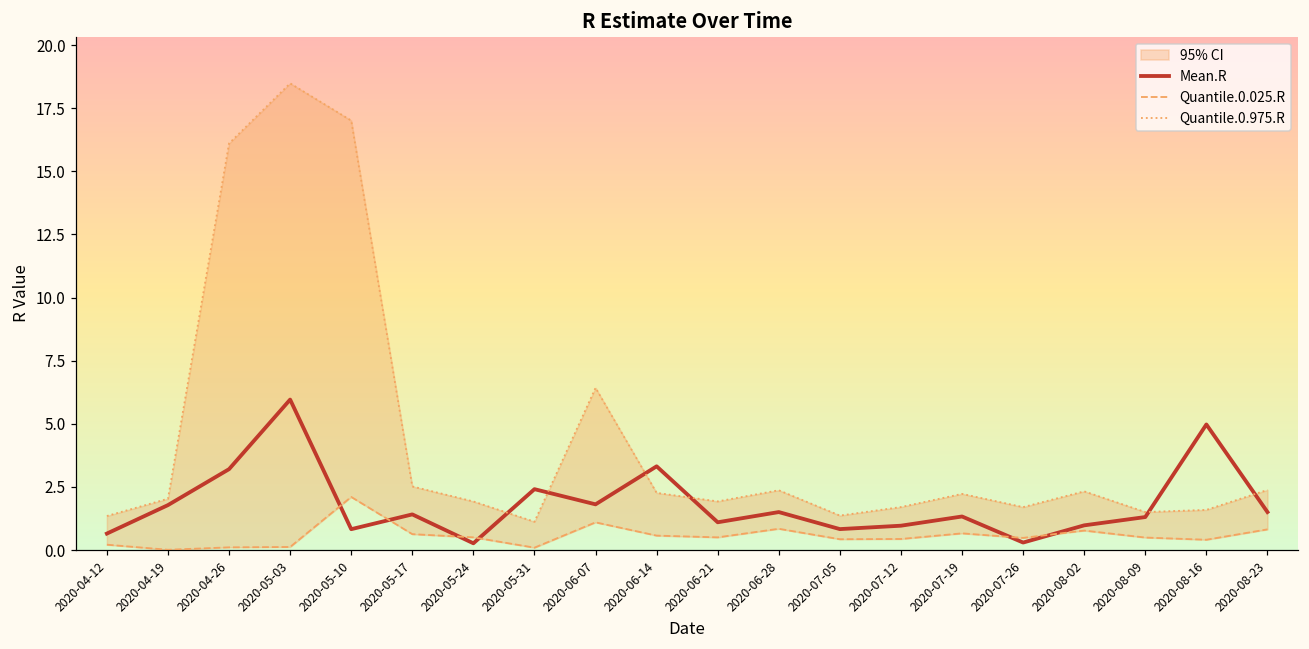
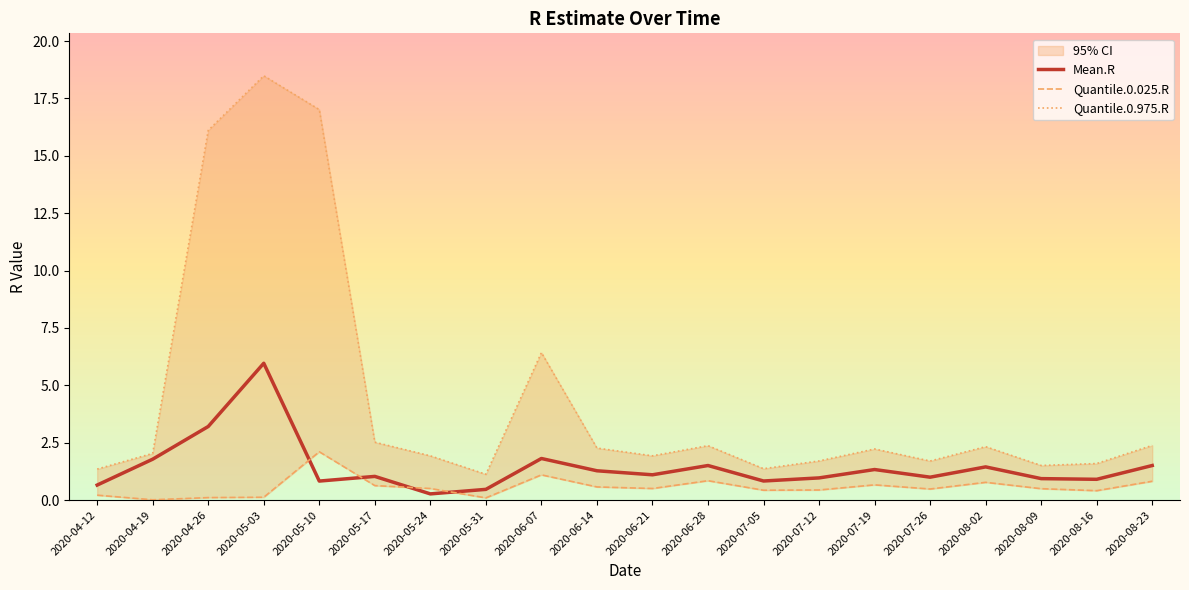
  {
    "Mean.R": {
      "2020-04-12": 0.7,
      "2020-04-19": 1.8,
      "2020-04-26": 3.2,
      "2020-05-03": 6.0,
      "2020-05-10": 0.8,
-     "2020-05-17": 1.4,
+     "2020-05-17": 1.0,
      "2020-05-24": 0.3,
-     "2020-05-31": 2.4,
+     "2020-05-31": 0.5,
      "2020-06-07": 1.8,
-     "2020-06-14": 3.3,
+     "2020-06-14": 1.3,
      "2020-06-21": 1.1,
      "2020-06-28": 1.5,
      "2020-07-05": 0.8,
      "2020-07-12": 1.0,
      "2020-07-19": 1.3,
-     "2020-07-26": 0.3,
-     "2020-08-02": 1.0,
-     "2020-08-09": 1.3,
-     "2020-08-16": 5.0,
+     "2020-07-26": 1.0,
+     "2020-08-02": 1.4,
+     "2020-08-09": 0.9,
+     "2020-08-16": 0.9,
      "2020-08-23": 1.5
    }
  }
